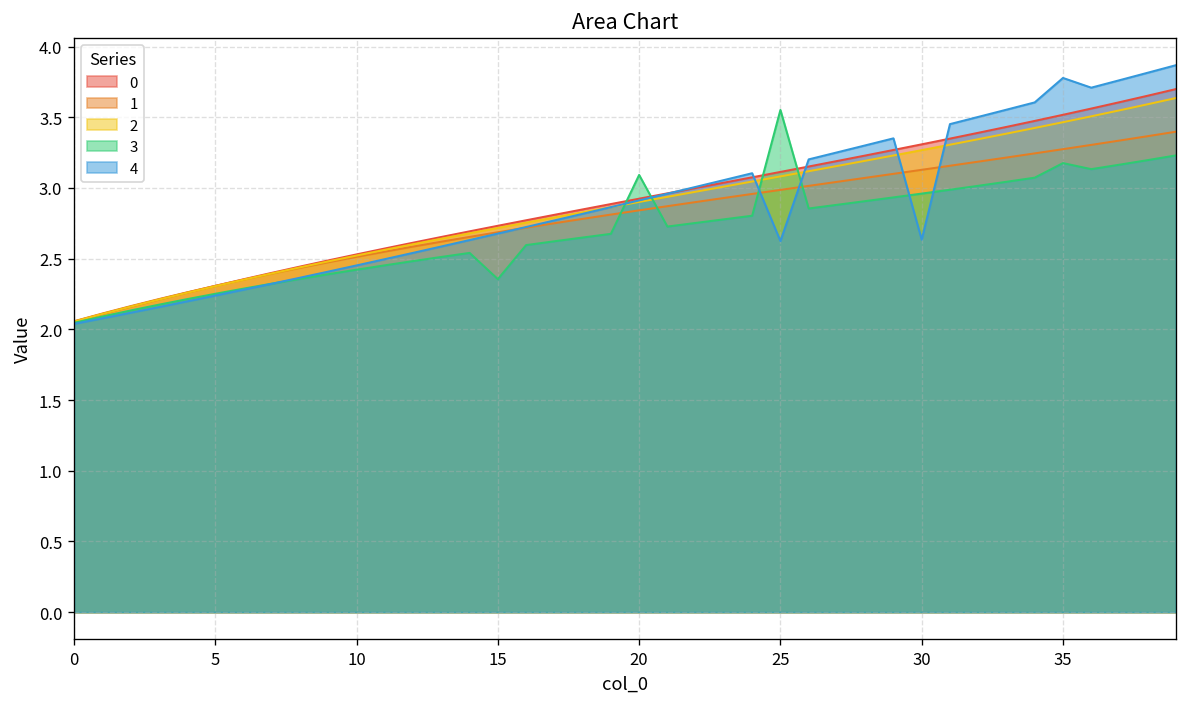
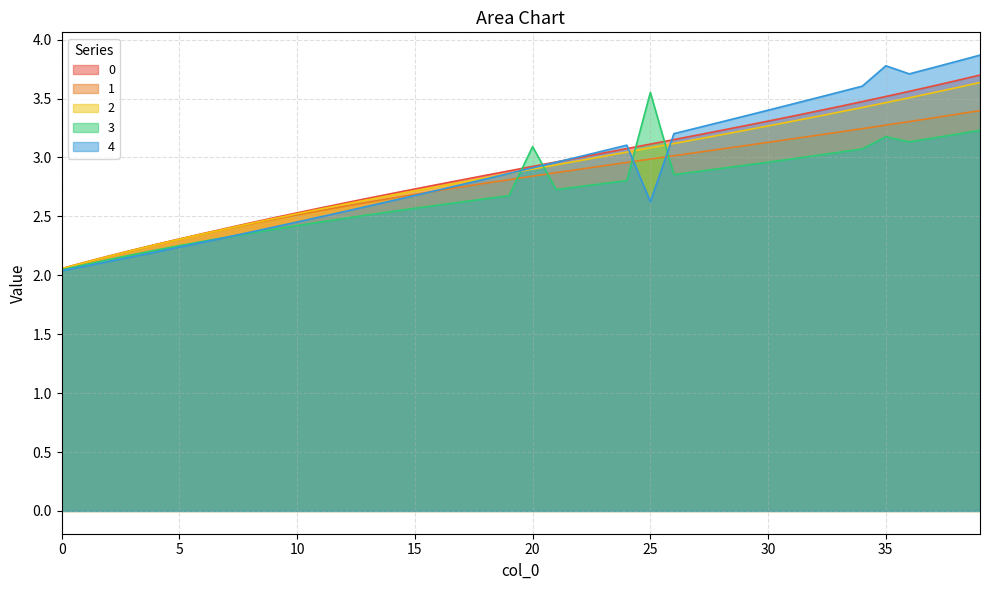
  {
    "3": {
      "10": 2.42,
-     "15": 2.36,
+     "15": 2.57,
      "20": 3.09,
      "25": 3.55,
      "30": 2.96,
      "35": 3.18
    },
    "4": {
      "10": 2.45,
      "25": 2.62,
-     "30": 2.63,
+     "30": 3.40,
      "35": 3.78
    }
  }
